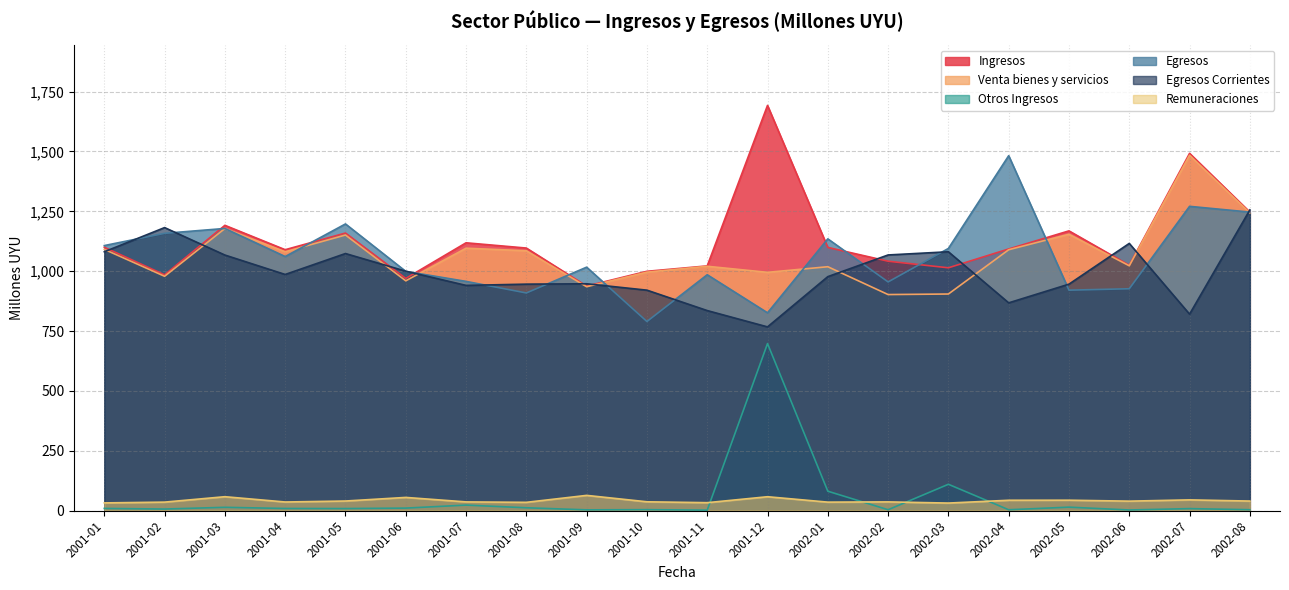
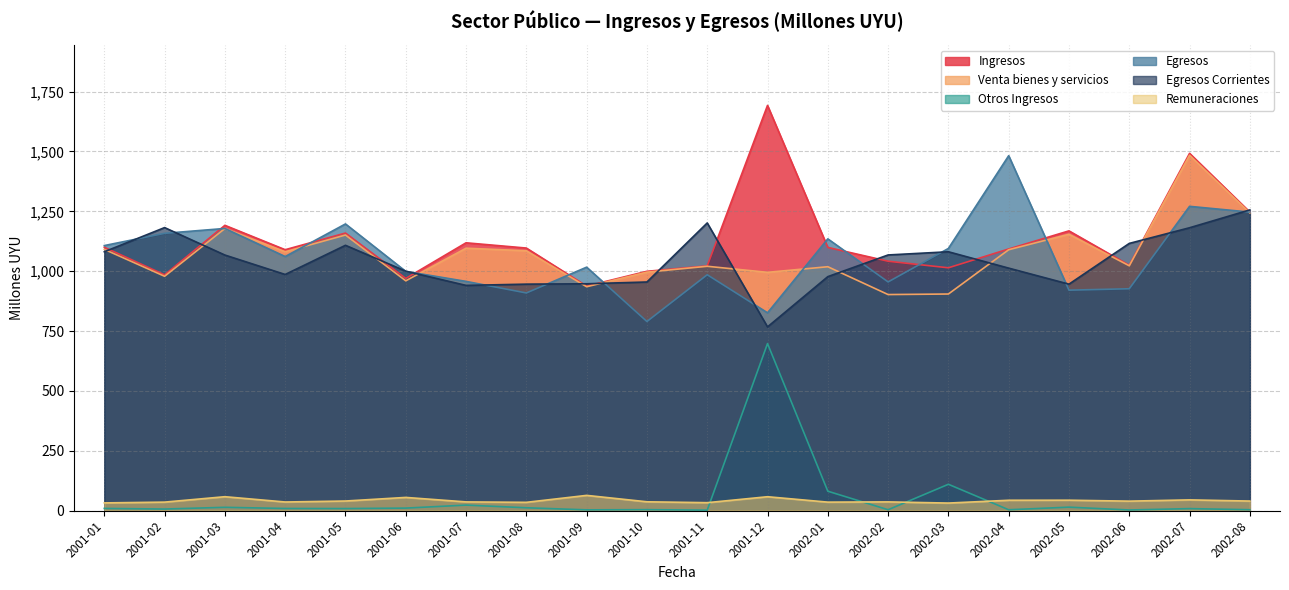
  {
    "Ingresos": {
      "2001-03": "1,190",
      "2001-07": "1,120",
      "2001-08": "1,100",
      "2001-12": "1,690",
      "2002-01": "1,100",
      "2002-02": "1,040",
      "2002-03": "1,010",
      "2002-05": "1,170"
    },
    "Egresos Corrientes": {
      "2001-02": "1,180",
      "2001-03": "1,070",
      "2001-04": "990",
-     "2001-05": "1,070",
+     "2001-05": "1,110",
      "2001-07": "940",
      "2001-08": "950",
-     "2001-10": "920",
-     "2001-11": "840",
+     "2001-10": "950",
+     "2001-11": "1,200",
      "2001-12": "770",
      "2002-01": "980",
      "2002-02": "1,070",
      "2002-03": "1,080",
-     "2002-04": "870",
+     "2002-04": "1,010",
      "2002-05": "950",
      "2002-06": "1,120",
-     "2002-07": "820"
+     "2002-07": "1,180"
    }
  }
